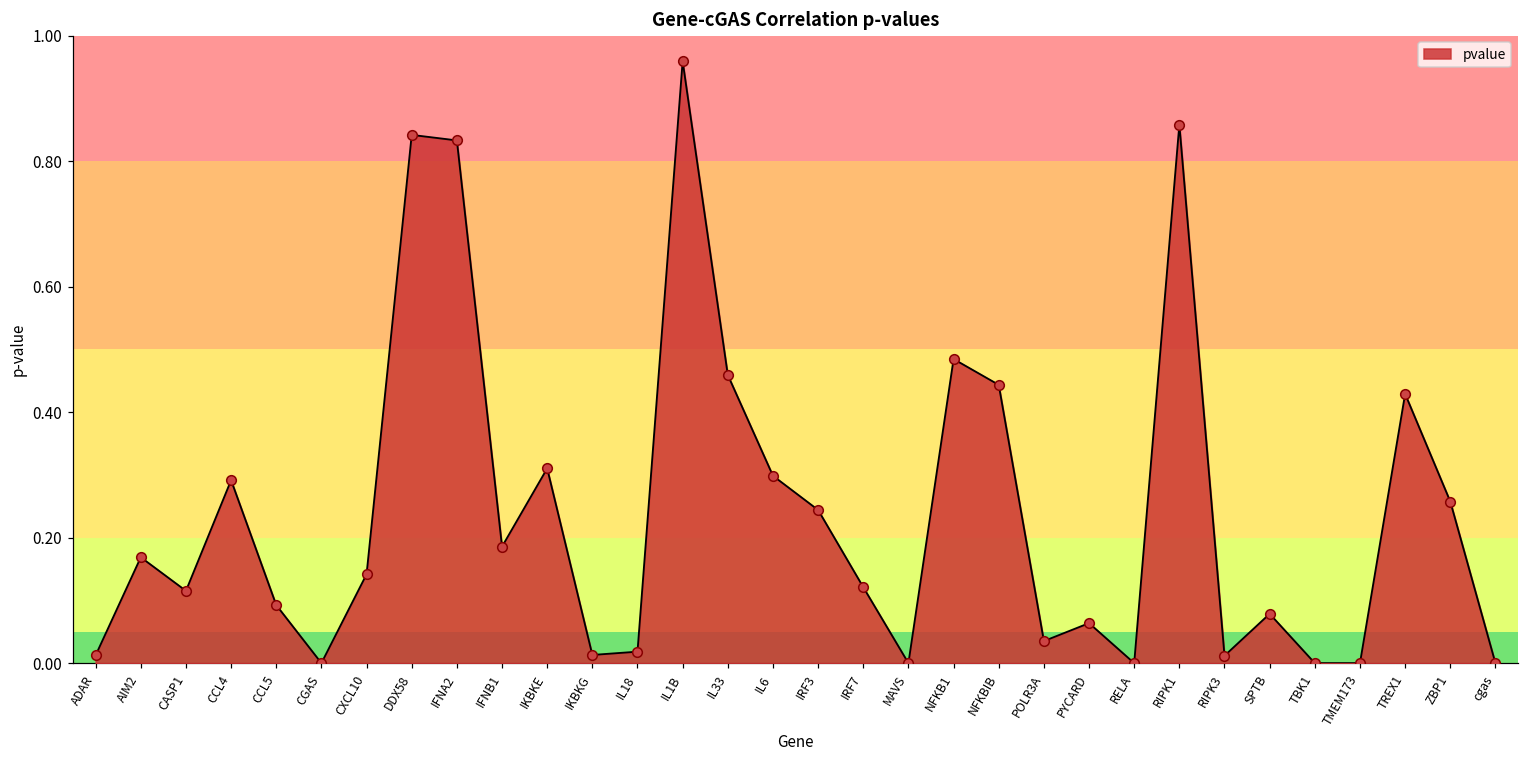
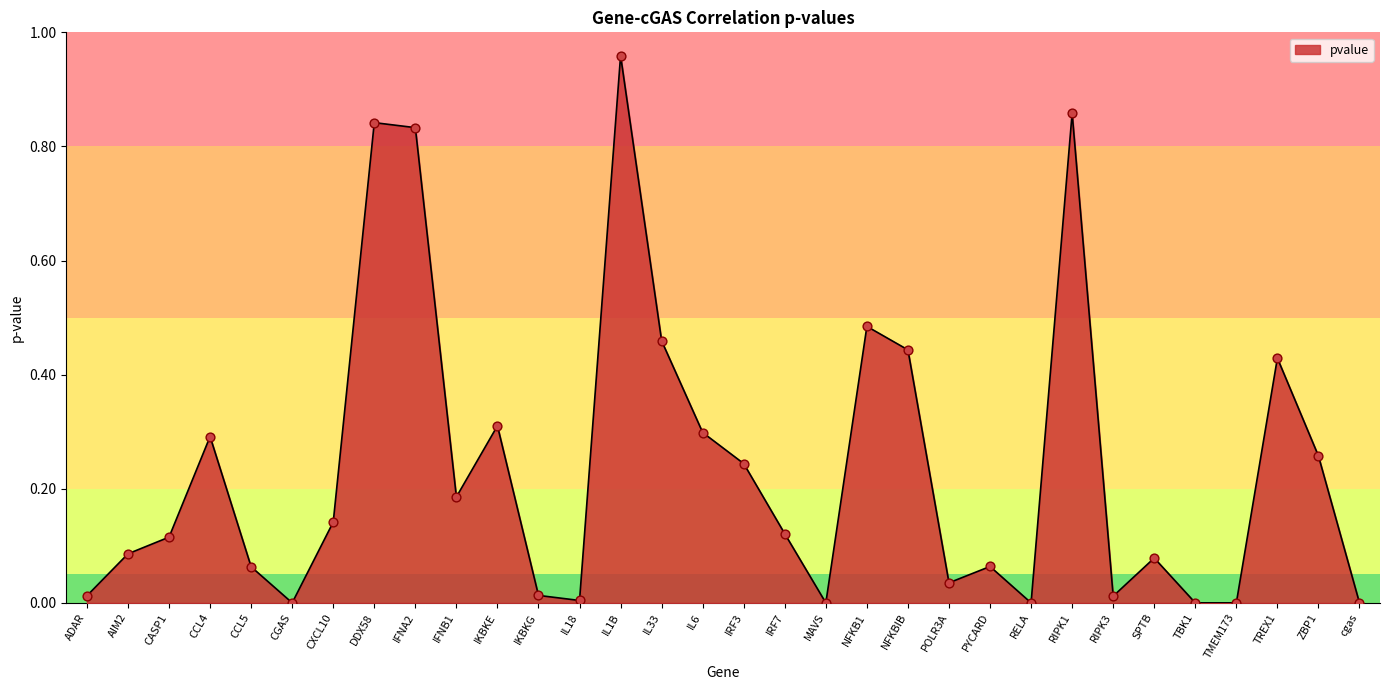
  {
    "ADAR": 0.01,
-   "AIM2": 0.17,
+   "AIM2": 0.09,
    "CASP1": 0.12,
    "CCL4": 0.29,
-   "CCL5": 0.09,
+   "CCL5": 0.06,
    "CGAS": 0.00,
    "CXCL10": 0.14,
    "DDX58": 0.84,
    "IFNA2": 0.83,
    "IFNB1": 0.19,
    "IKBKE": 0.31,
    "IKBKG": 0.01,
-   "IL18": 0.02,
+   "IL18": 0.00,
    "IL1B": 0.96,
    "IL33": 0.46,
    "IL6": 0.30,
    "IRF3": 0.24,
    "IRF7": 0.12,
    "MAVS": 0.00,
    "NFKB1": 0.48,
    "NFKBIB": 0.44,
    "POLR3A": 0.04,
    "PYCARD": 0.06,
    "RELA": 0.00,
    "RIPK1": 0.86,
    "RIPK3": 0.01,
    "SPTB": 0.08,
    "TBK1": 0.00,
    "TMEM173": 0.00,
    "TREX1": 0.43,
    "ZBP1": 0.26,
    "cgas": 0.00
  }
